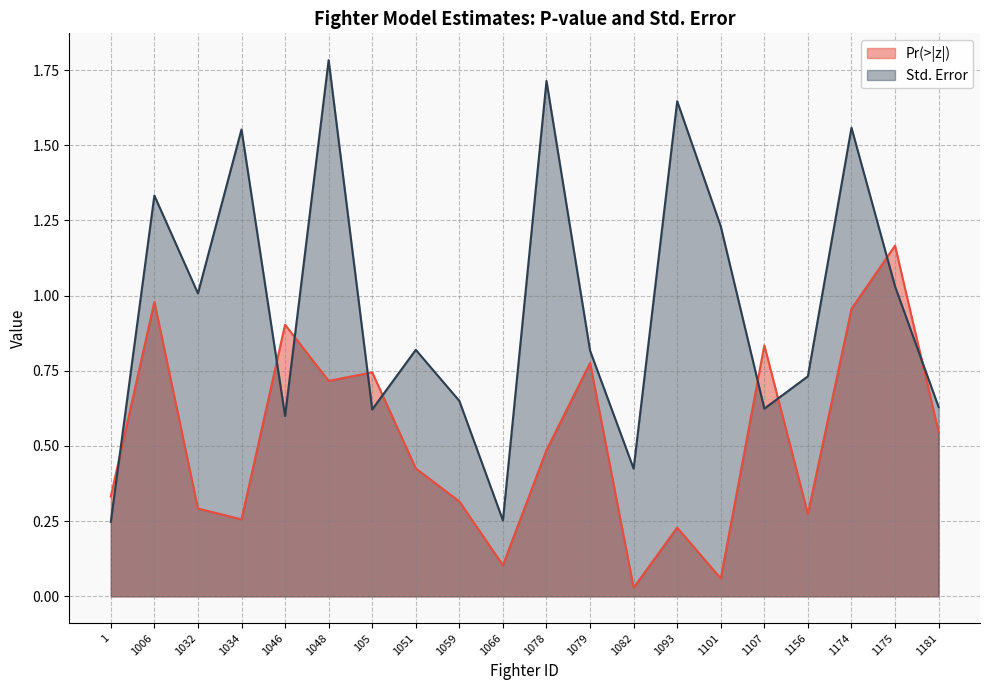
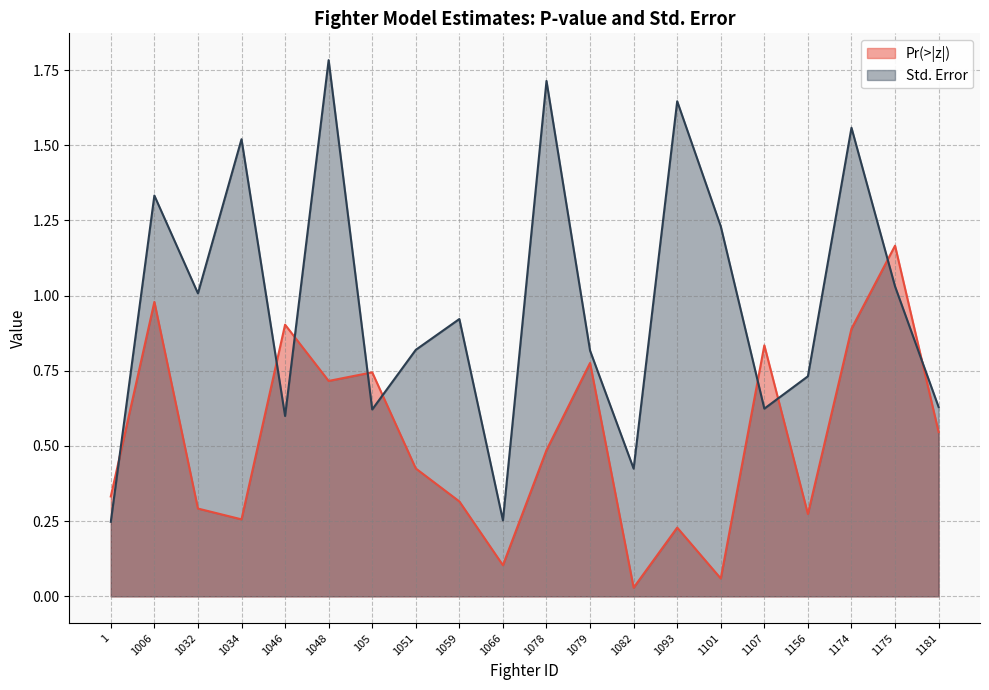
  {
    "Pr(>|z|)": {
      "1": 0.33,
      "1006": 0.98,
      "1032": 0.29,
      "1034": 0.26,
      "1046": 0.90,
      "1048": 0.72,
      "105": 0.74,
      "1051": 0.43,
      "1059": 0.32,
      "1066": 0.10,
      "1078": 0.49,
      "1079": 0.78,
      "1082": 0.03,
      "1093": 0.23,
      "1101": 0.06,
      "1107": 0.83,
      "1156": 0.27,
-     "1174": 0.96,
+     "1174": 0.89,
      "1175": 1.17,
      "1181": 0.55
    },
    "Std. Error": {
      "1": 0.25,
      "1006": 1.33,
      "1032": 1.01,
-     "1034": 1.55,
+     "1034": 1.52,
      "1046": 0.60,
      "1048": 1.78,
      "105": 0.62,
      "1051": 0.82,
-     "1059": 0.65,
+     "1059": 0.92,
      "1066": 0.25,
      "1078": 1.71,
      "1079": 0.82,
      "1082": 0.42,
      "1093": 1.65,
      "1101": 1.23,
      "1107": 0.62,
      "1156": 0.73,
      "1174": 1.56,
      "1175": 1.03,
      "1181": 0.63
    }
  }
